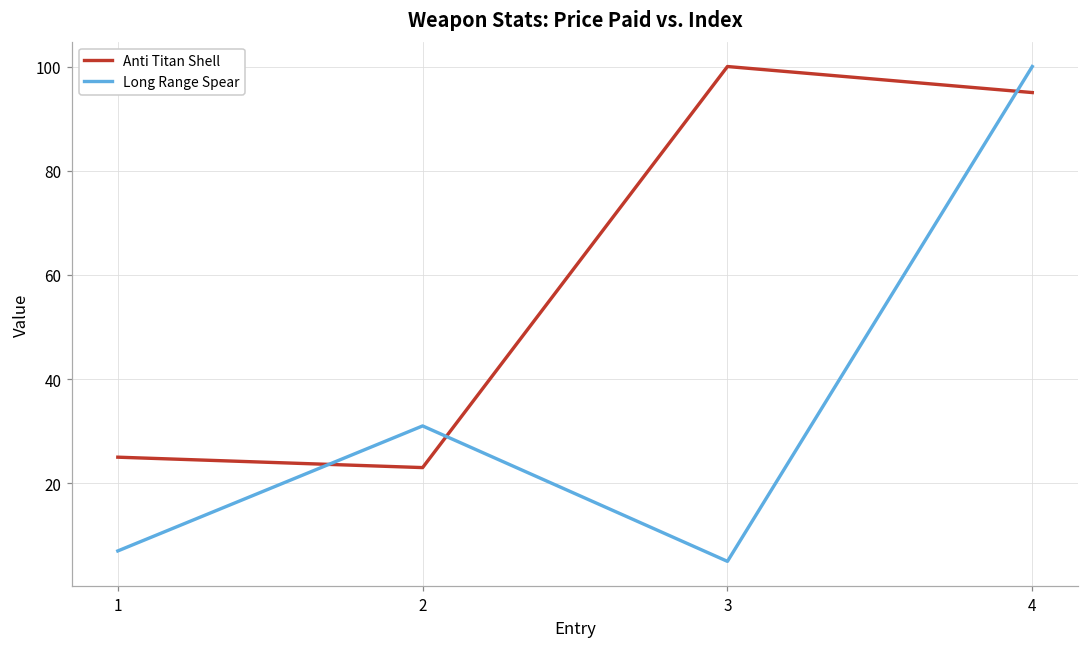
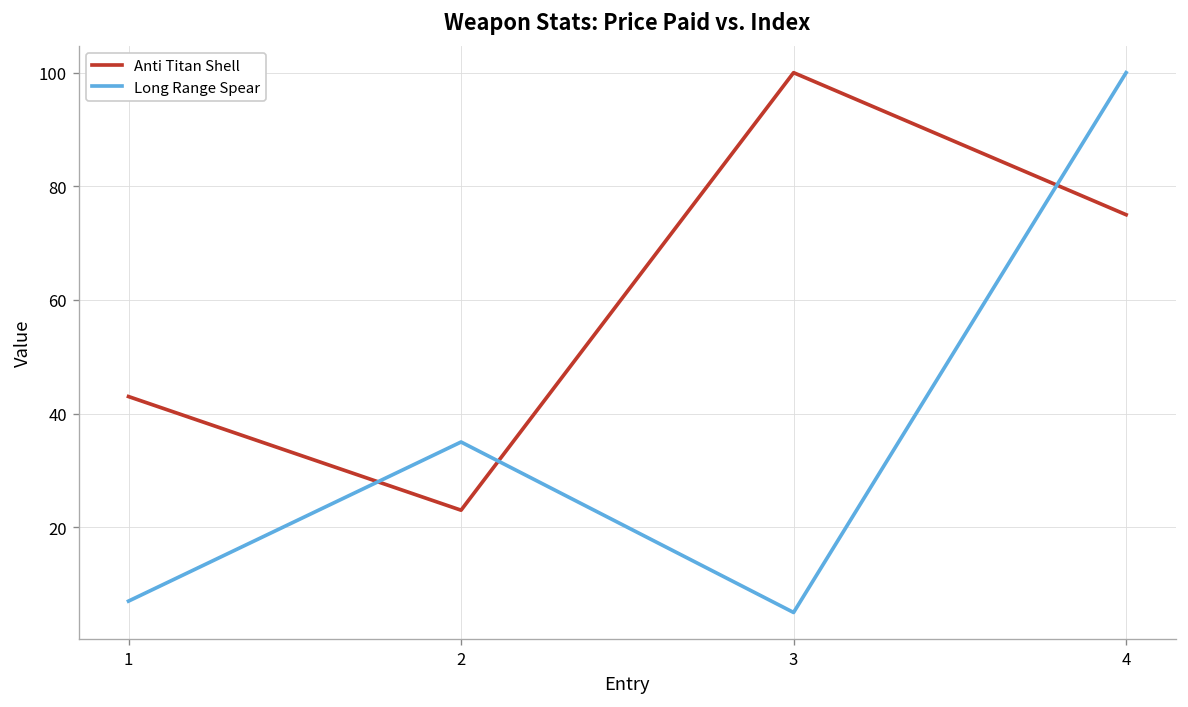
  {
    "Anti Titan Shell": {
-     "1": 25,
+     "1": 43,
      "2": 23,
      "3": 100,
-     "4": 95
+     "4": 75
    },
    "Long Range Spear": {
      "1": 7,
-     "2": 31,
+     "2": 35,
      "3": 5,
      "4": 100
    }
  }
